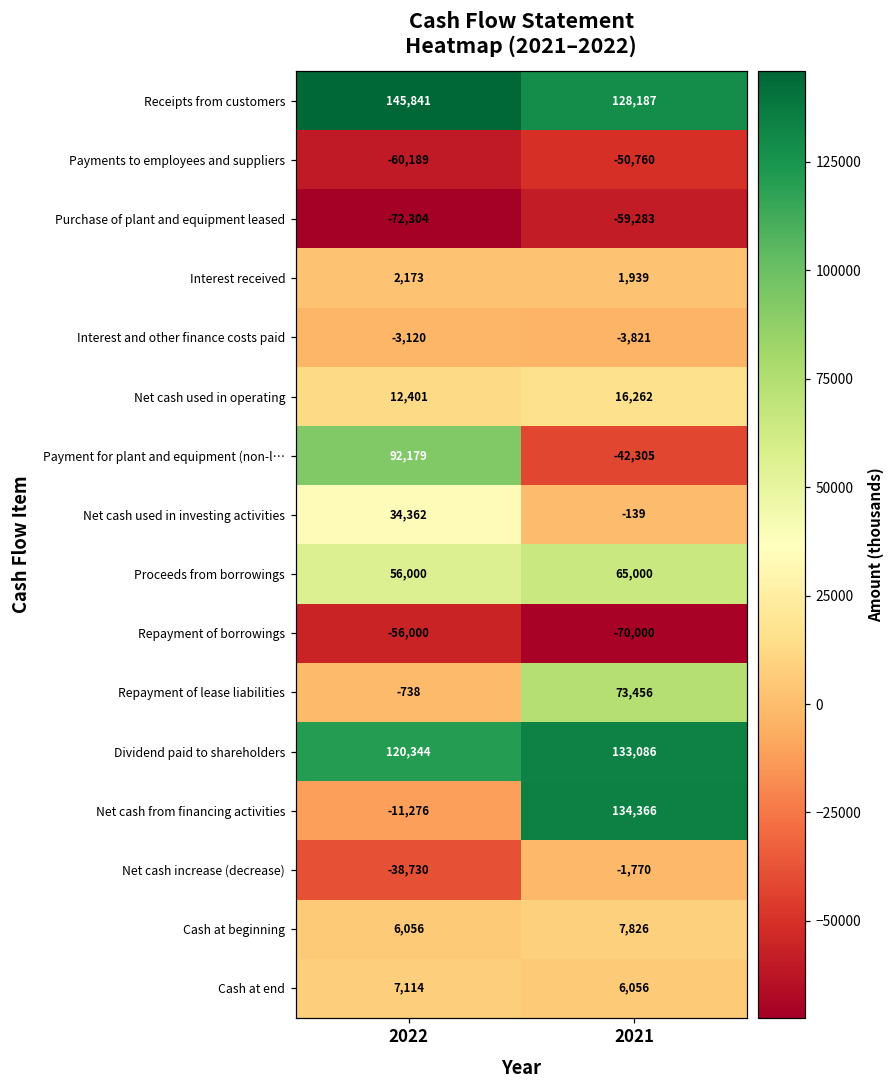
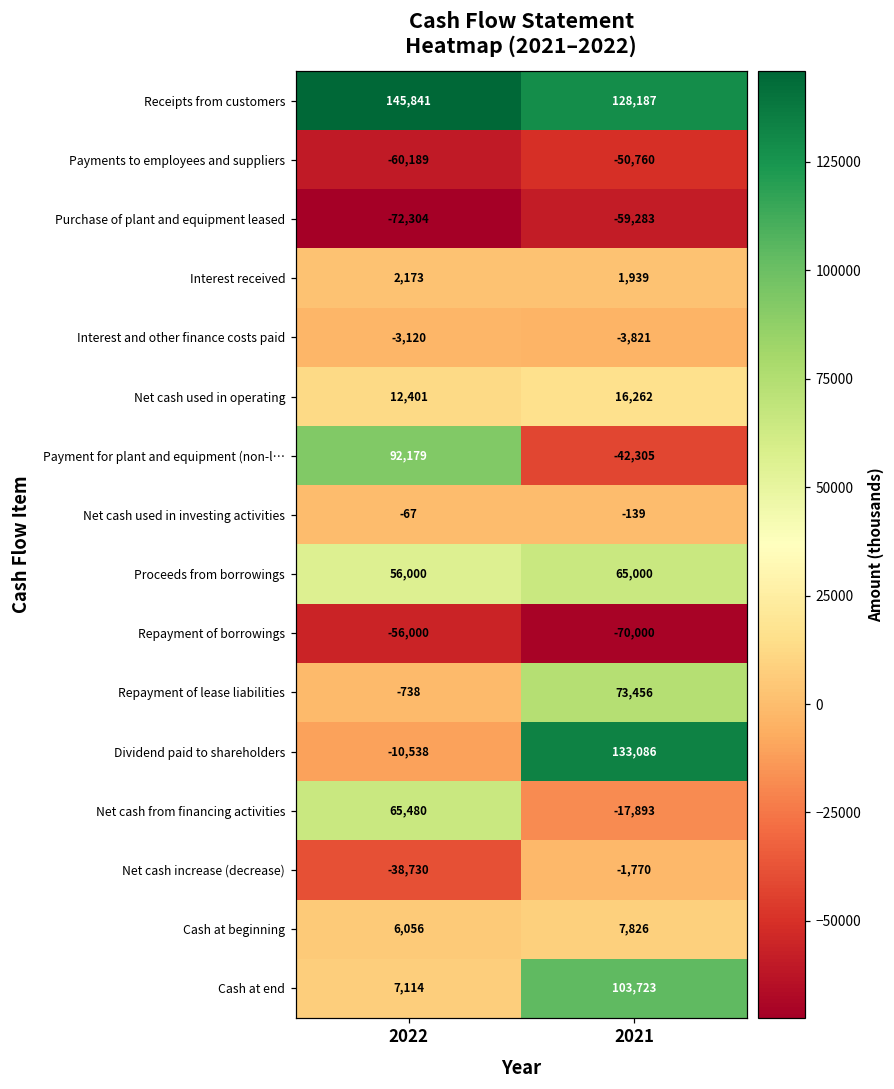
  {
    "Receipts from customers": {
      "2022": "145,841",
      "2021": "128,187"
    },
    "Payments to employees and suppliers": {
      "2022": "-60,189",
      "2021": "-50,760"
    },
    "Purchase of plant and equipment leased": {
      "2022": "-72,304",
      "2021": "-59,283"
    },
    "Interest received": {
      "2022": "2,173",
      "2021": "1,939"
    },
    "Interest and other finance costs paid": {
      "2022": "-3,120",
      "2021": "-3,821"
    },
    "Net cash used in operating": {
      "2022": "12,401",
      "2021": "16,262"
    },
    "Payment for plant and equipment (non-l…": {
      "2022": "92,179",
      "2021": "-42,305"
    },
    "Net cash used in investing activities": {
-     "2022": "34,362",
+     "2022": "-67",
      "2021": "-139"
    },
    "Proceeds from borrowings": {
      "2022": "56,000",
      "2021": "65,000"
    },
    "Repayment of borrowings": {
      "2022": "-56,000",
      "2021": "-70,000"
    },
    "Repayment of lease liabilities": {
      "2022": "-738",
      "2021": "73,456"
    },
    "Dividend paid to shareholders": {
-     "2022": "120,344",
+     "2022": "-10,538",
      "2021": "133,086"
    },
    "Net cash from financing activities": {
-     "2022": "-11,276",
-     "2021": "134,366"
+     "2022": "65,480",
+     "2021": "-17,893"
    },
    "Net cash increase (decrease)": {
      "2022": "-38,730",
      "2021": "-1,770"
    },
    "Cash at beginning": {
      "2022": "6,056",
      "2021": "7,826"
    },
    "Cash at end": {
      "2022": "7,114",
-     "2021": "6,056"
+     "2021": "103,723"
    }
  }
